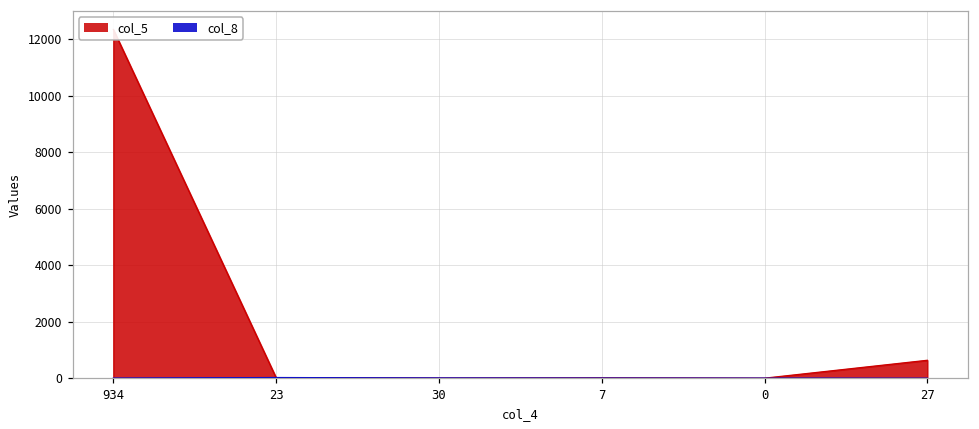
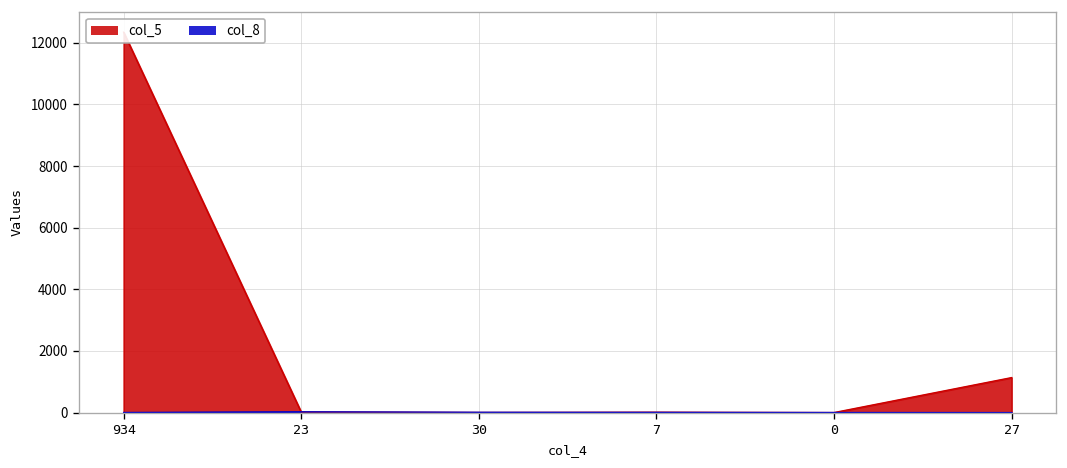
  {
    "col_5": {
-     "27": 600
+     "27": 1100
    },
    "col_8": {
      "934": 0,
      "27": 0
    }
  }
